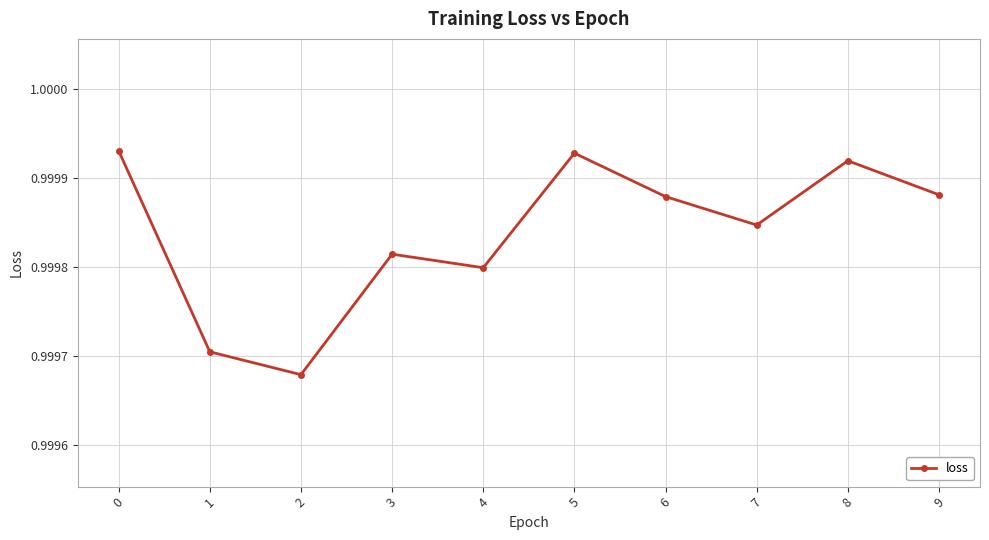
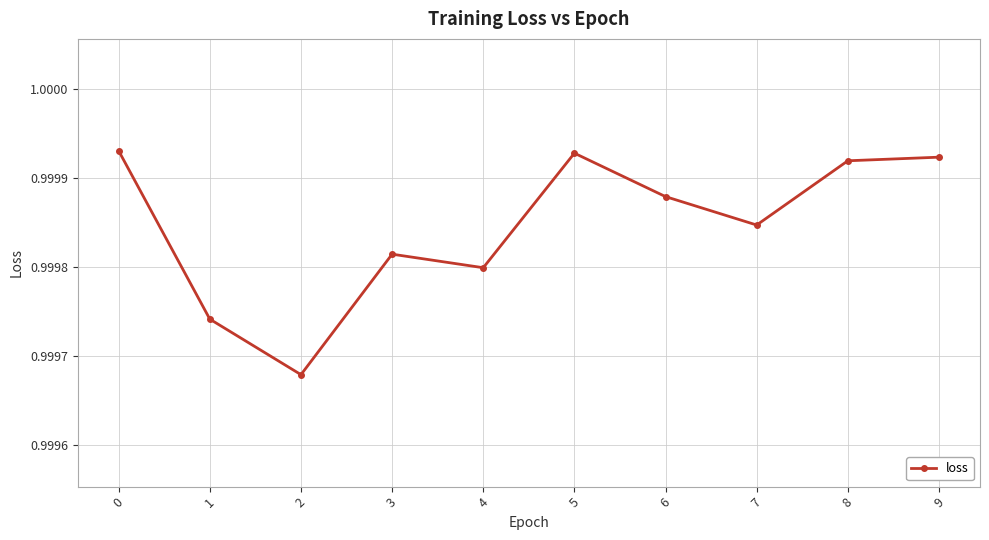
  {
    "0": 0.99993,
-   "1": 0.99970,
+   "1": 0.99974,
    "2": 0.99968,
    "3": 0.99981,
    "4": 0.99980,
    "5": 0.99993,
    "6": 0.99988,
    "7": 0.99985,
    "8": 0.99992,
-   "9": 0.99988
+   "9": 0.99992
  }
